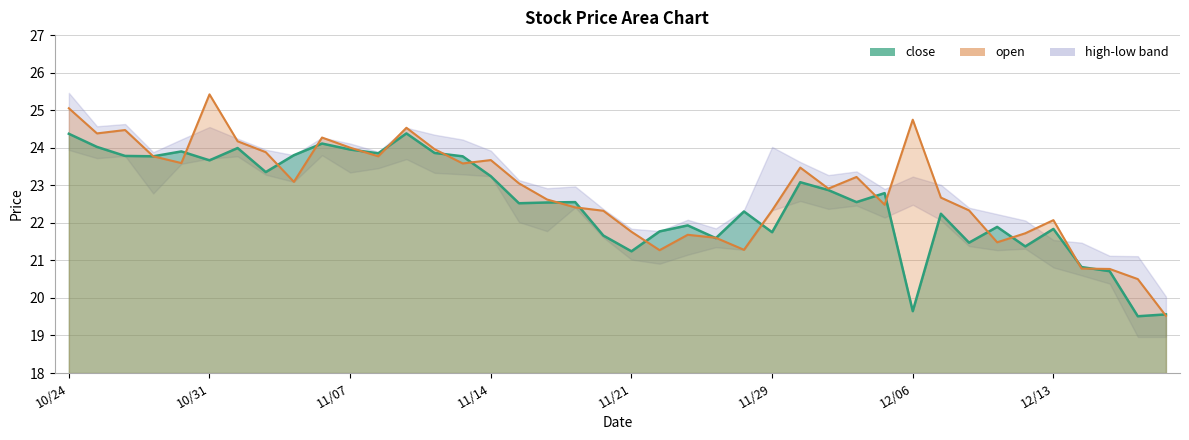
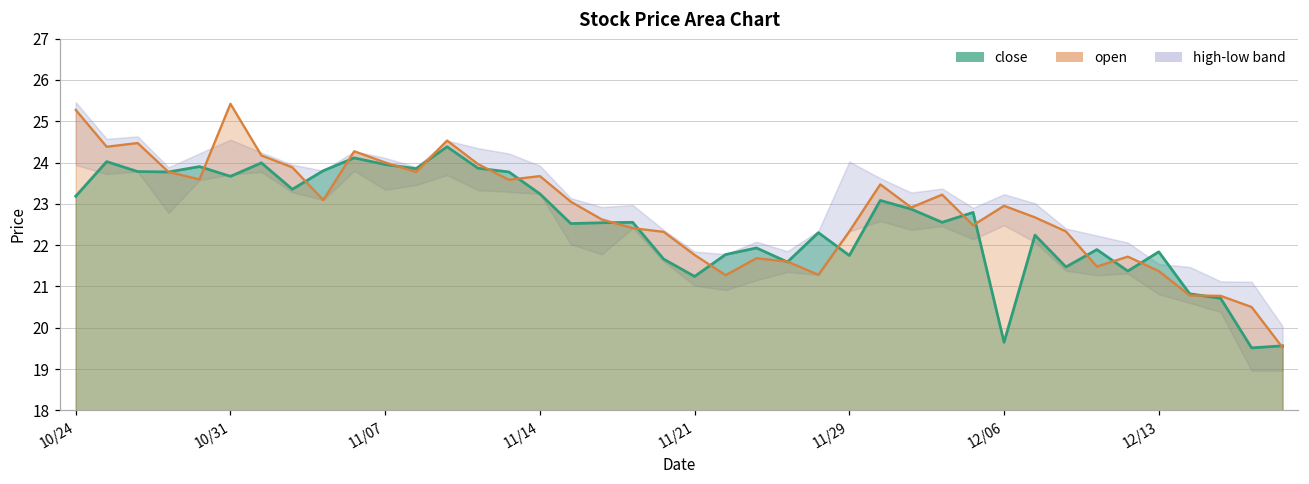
  {
    "close": {
-     "10/24": 24.4,
+     "10/24": 23.2,
      "10/31": 23.7,
      "11/14": 23.2,
      "11/21": 21.2,
      "11/29": 21.8,
      "12/06": 19.6,
      "12/13": 21.8
    },
    "open": {
-     "10/24": 25.1,
+     "10/24": 25.3,
      "10/31": 25.4,
      "11/14": 23.7,
      "11/21": 21.8,
      "11/29": 22.3,
-     "12/06": 24.7,
-     "12/13": 22.1
+     "12/06": 23.0,
+     "12/13": 21.4
    }
  }
